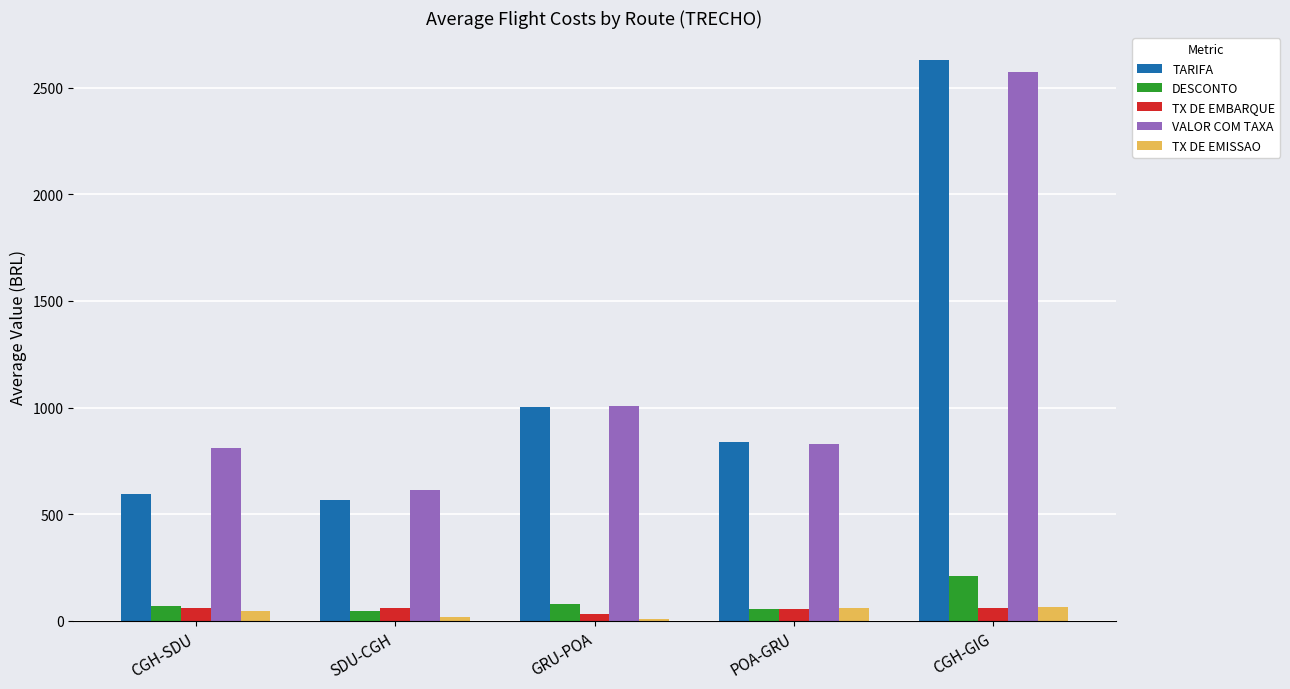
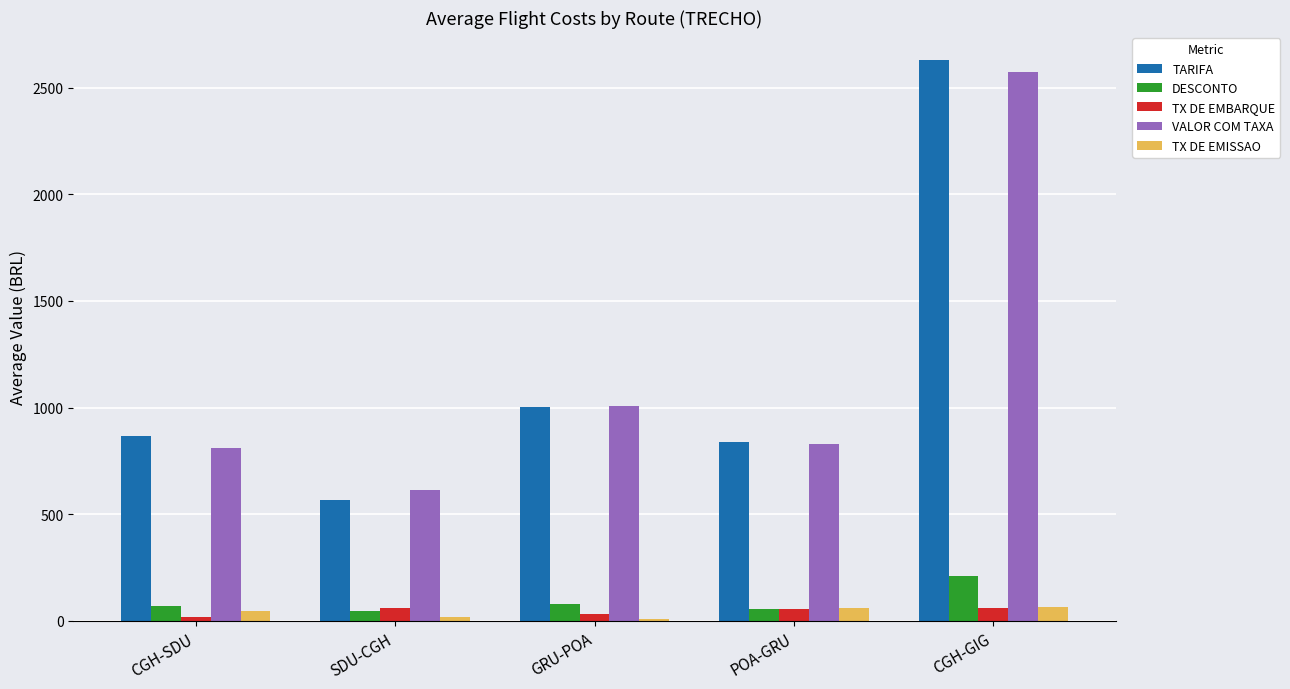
  {
    "TARIFA": {
-     "CGH-SDU": 590,
+     "CGH-SDU": 870,
      "SDU-CGH": 570,
      "GRU-POA": 1000,
      "POA-GRU": 840,
      "CGH-GIG": 2630
    },
    "DESCONTO": {
      "CGH-SDU": 70,
      "SDU-CGH": 50,
      "GRU-POA": 80,
      "POA-GRU": 50,
      "CGH-GIG": 210
    },
    "TX DE EMBARQUE": {
-     "CGH-SDU": 60,
+     "CGH-SDU": 20,
      "SDU-CGH": 60,
      "GRU-POA": 30,
      "POA-GRU": 60,
      "CGH-GIG": 60
    },
    "VALOR COM TAXA": {
      "CGH-SDU": 810,
      "SDU-CGH": 620,
      "GRU-POA": 1010,
      "POA-GRU": 830,
      "CGH-GIG": 2570
    },
    "TX DE EMISSAO": {
      "CGH-SDU": 50,
      "SDU-CGH": 20,
      "POA-GRU": 60,
      "CGH-GIG": 70
    }
  }
